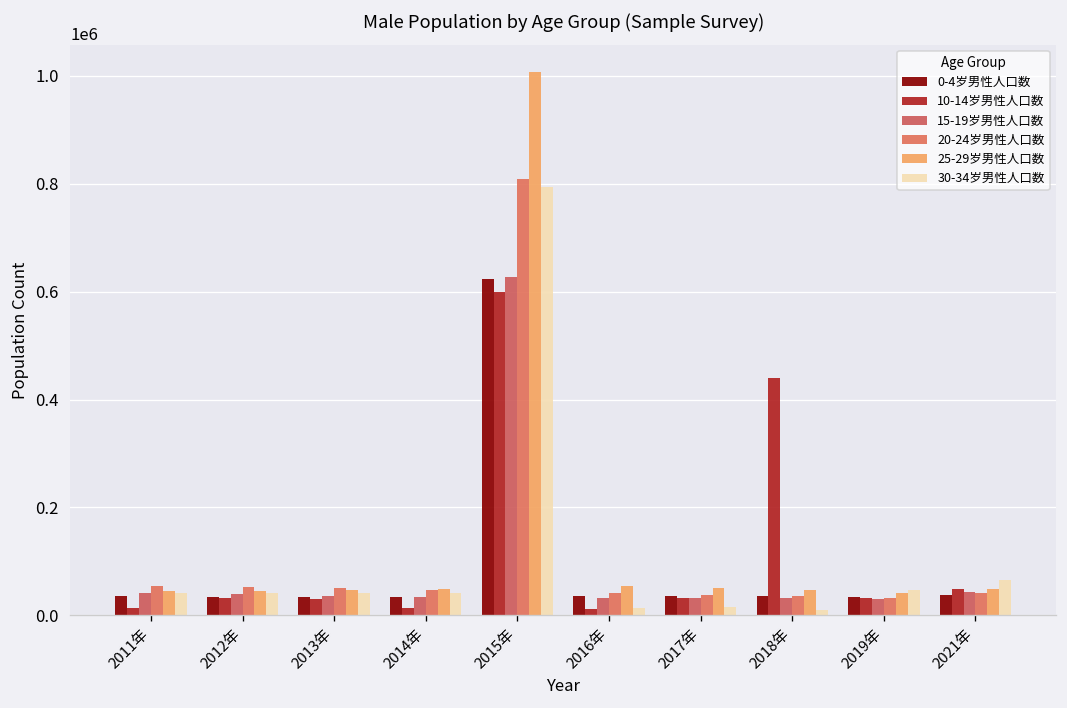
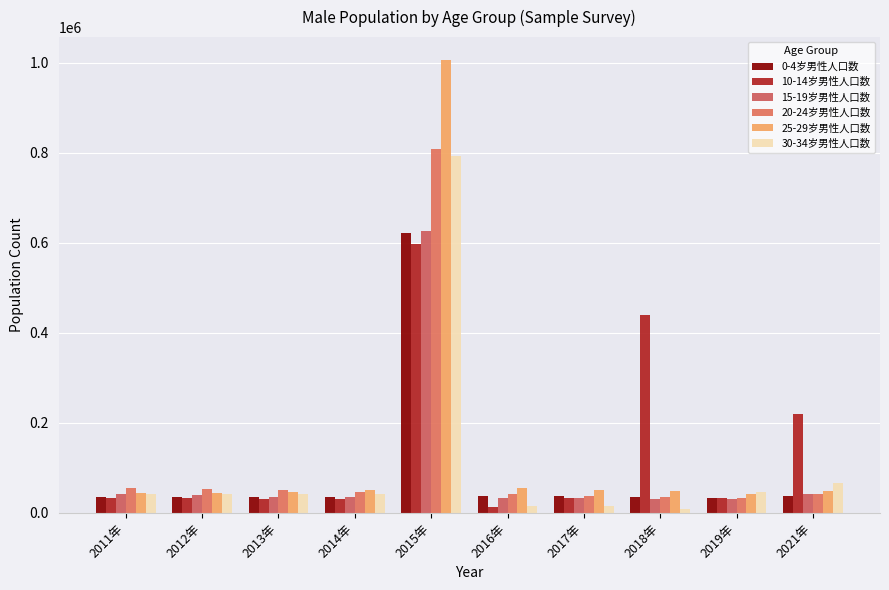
  {
    "0-4岁男性人口数": {
      "2011年": 40000,
      "2012年": 30000,
      "2013年": 30000,
      "2014年": 30000,
      "2015年": 620000,
      "2016年": 40000,
      "2017年": 40000,
      "2018年": 40000,
      "2019年": 30000,
      "2021年": 40000
    },
    "10-14岁男性人口数": {
-     "2011年": 10000,
+     "2011年": 30000,
      "2012年": 30000,
      "2013年": 30000,
-     "2014年": 10000,
+     "2014年": 30000,
      "2015年": 600000,
      "2016年": 10000,
      "2017年": 30000,
      "2018年": 440000,
      "2019年": 30000,
-     "2021年": 50000
+     "2021年": 220000
    },
    "30-34岁男性人口数": {
      "2011年": 40000,
      "2012年": 40000,
      "2013年": 40000,
      "2014年": 40000,
      "2015年": 790000,
      "2016年": 10000,
      "2017年": 10000,
      "2018年": 10000,
      "2019年": 50000,
      "2021年": 70000
    }
  }
